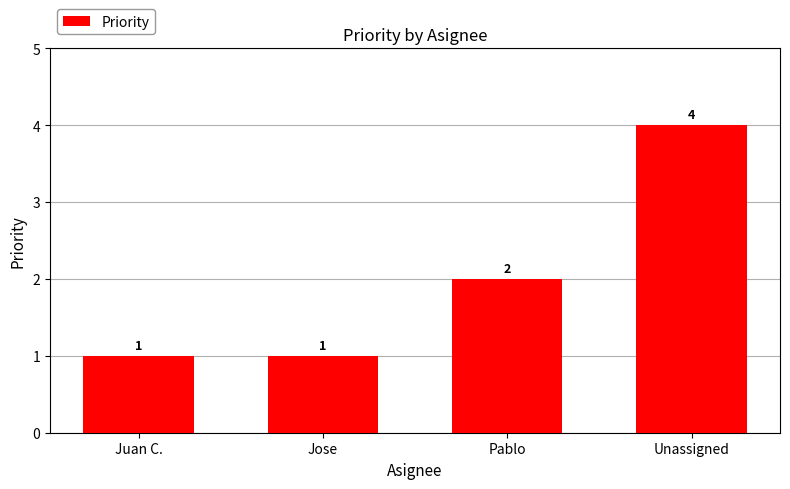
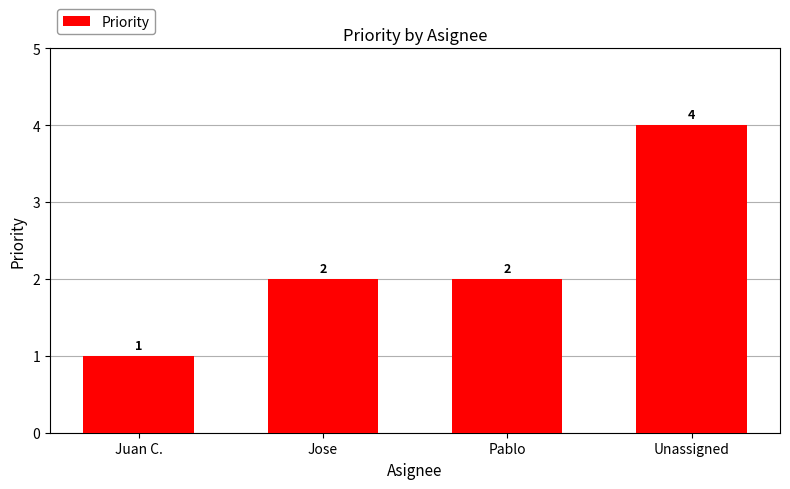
  {
    "Juan C.": 1,
-   "Jose": 1,
+   "Jose": 2,
    "Pablo": 2,
    "Unassigned": 4
  }
